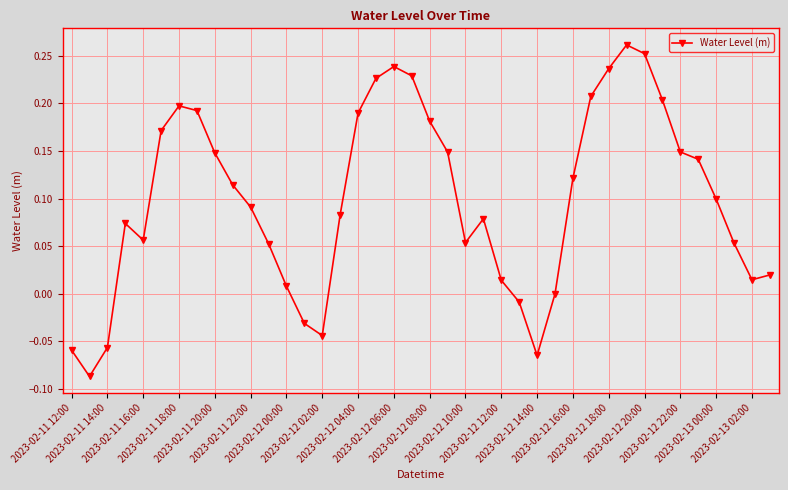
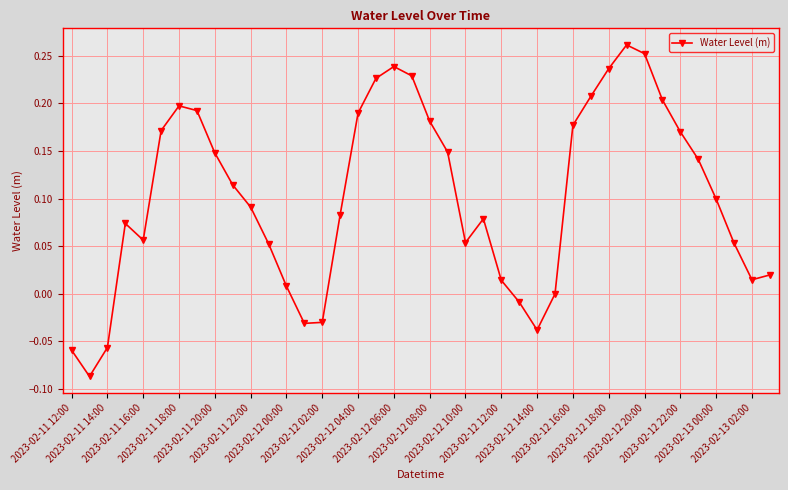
  {
    "2023-02-11 12:00": -0.06,
    "2023-02-11 14:00": -0.06,
    "2023-02-11 16:00": 0.06,
    "2023-02-11 18:00": 0.20,
    "2023-02-11 20:00": 0.15,
    "2023-02-11 22:00": 0.09,
    "2023-02-12 00:00": 0.01,
-   "2023-02-12 02:00": -0.04,
+   "2023-02-12 02:00": -0.03,
    "2023-02-12 04:00": 0.19,
    "2023-02-12 06:00": 0.24,
    "2023-02-12 08:00": 0.18,
    "2023-02-12 10:00": 0.05,
    "2023-02-12 12:00": 0.01,
-   "2023-02-12 14:00": -0.06,
-   "2023-02-12 16:00": 0.12,
+   "2023-02-12 14:00": -0.04,
+   "2023-02-12 16:00": 0.18,
    "2023-02-12 18:00": 0.24,
    "2023-02-12 20:00": 0.25,
-   "2023-02-12 22:00": 0.15,
+   "2023-02-12 22:00": 0.17,
    "2023-02-13 00:00": 0.10,
    "2023-02-13 02:00": 0.01
  }
